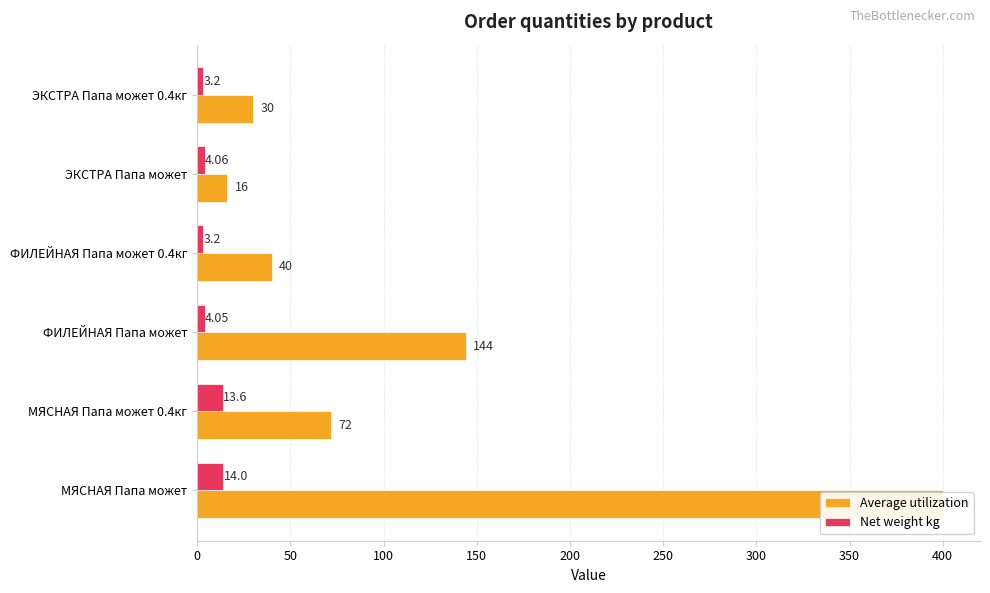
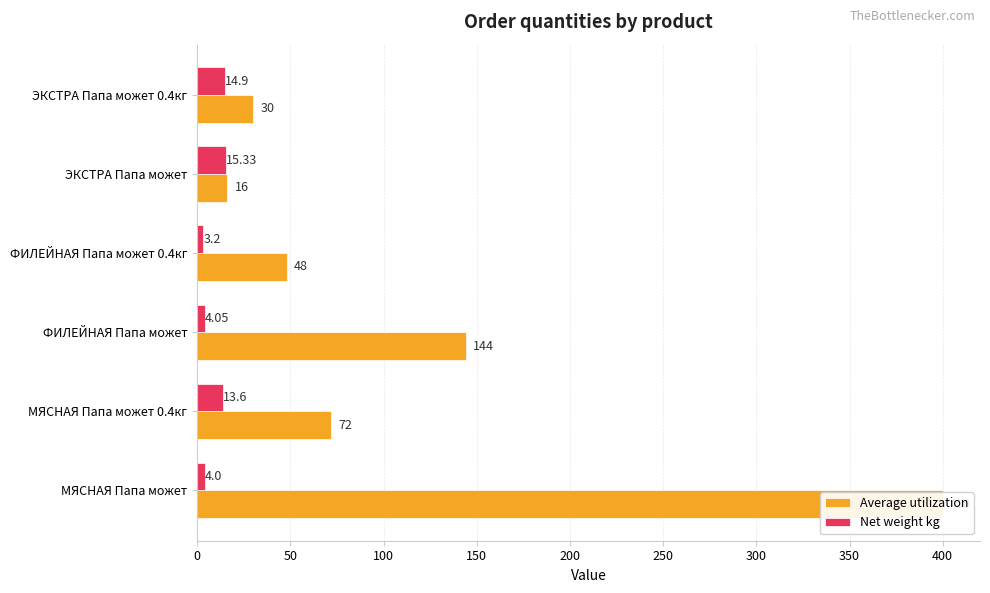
  {
    "Average utilization": {
      "ЭКСТРА Папа может 0.4кг": 30,
      "ЭКСТРА Папа может": 16,
-     "ФИЛЕЙНАЯ Папа может 0.4кг": 40,
+     "ФИЛЕЙНАЯ Папа может 0.4кг": 48,
      "ФИЛЕЙНАЯ Папа может": 144,
      "МЯСНАЯ Папа может 0.4кг": 72
    },
    "Net weight kg": {
-     "ЭКСТРА Папа может 0.4кг": 3.2,
-     "ЭКСТРА Папа может": 4.06,
+     "ЭКСТРА Папа может 0.4кг": 14.9,
+     "ЭКСТРА Папа может": 15.33,
      "ФИЛЕЙНАЯ Папа может 0.4кг": 3.2,
      "ФИЛЕЙНАЯ Папа может": 4.05,
      "МЯСНАЯ Папа может 0.4кг": 13.6,
-     "МЯСНАЯ Папа может": 14.0
+     "МЯСНАЯ Папа может": 4.0
    }
  }
